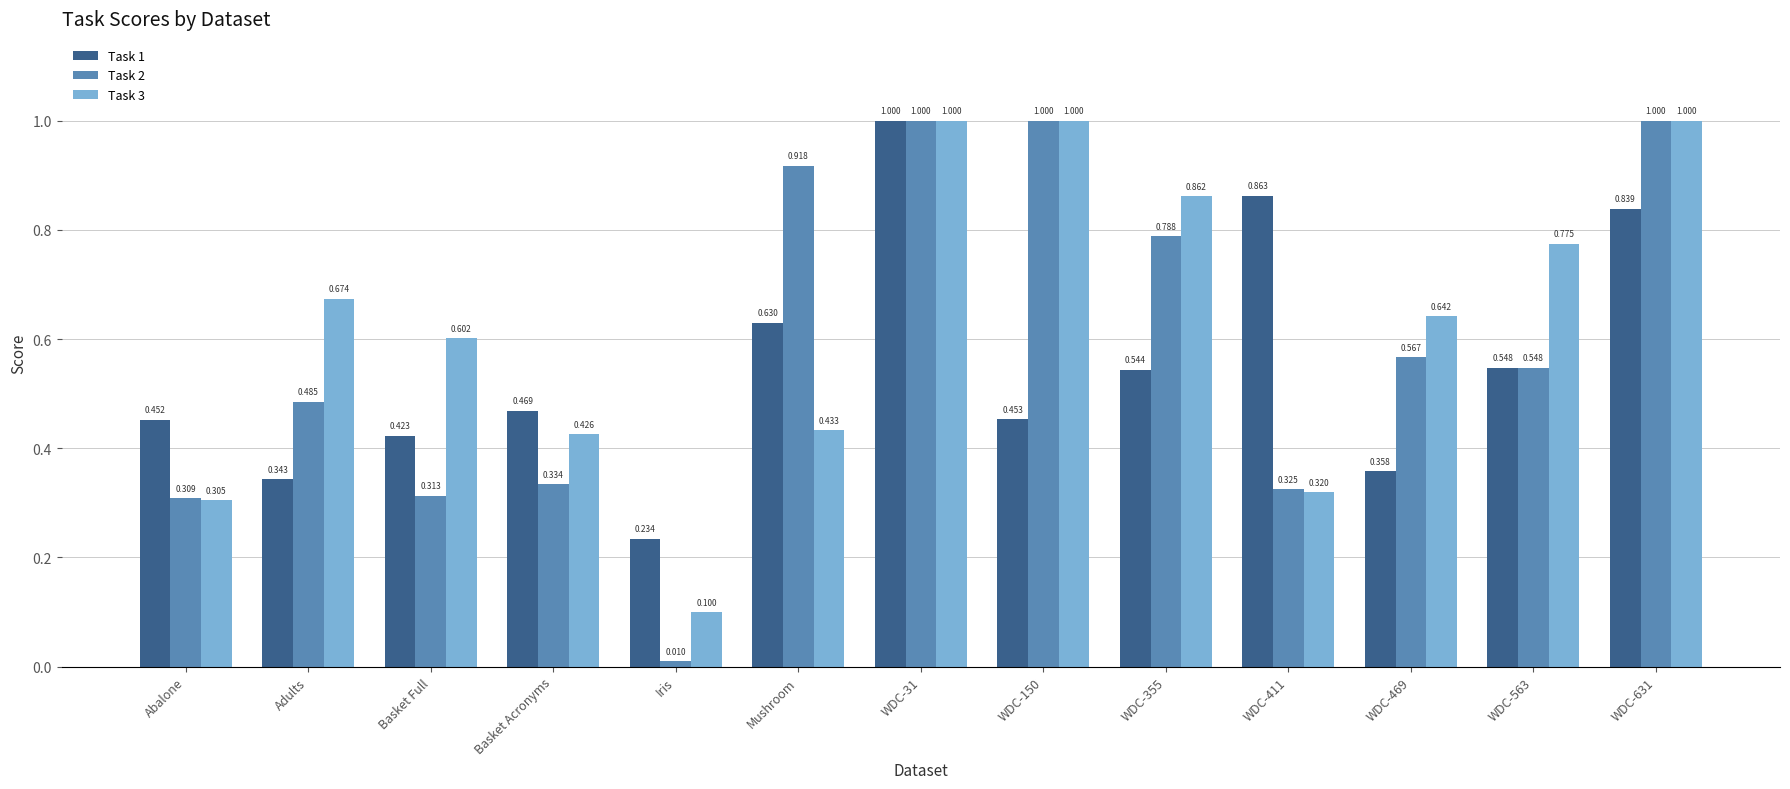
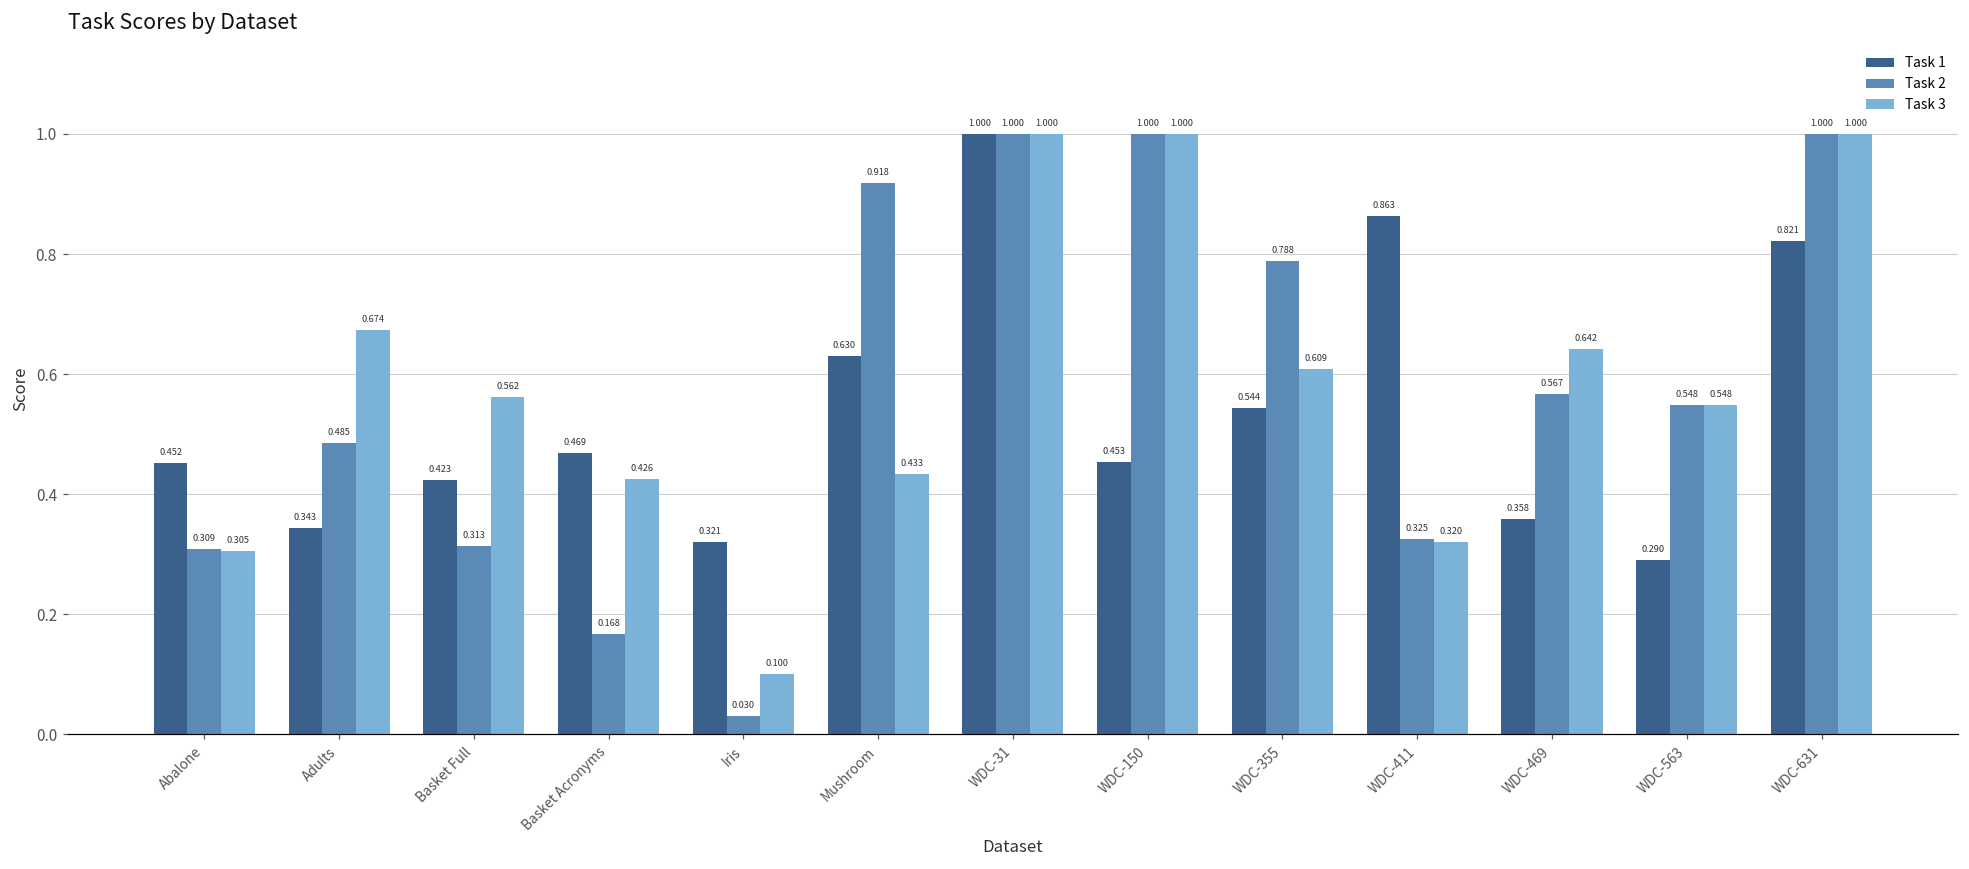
  {
    "Task 1": {
      "Abalone": 0.452,
      "Adults": 0.343,
      "Basket Full": 0.423,
      "Basket Acronyms": 0.469,
-     "Iris": 0.234,
+     "Iris": 0.321,
      "Mushroom": 0.630,
      "WDC-31": 1.000,
      "WDC-150": 0.453,
      "WDC-355": 0.544,
      "WDC-411": 0.863,
      "WDC-469": 0.358,
-     "WDC-563": 0.548,
-     "WDC-631": 0.839
+     "WDC-563": 0.290,
+     "WDC-631": 0.821
    },
    "Task 2": {
      "Abalone": 0.309,
      "Adults": 0.485,
      "Basket Full": 0.313,
-     "Basket Acronyms": 0.334,
-     "Iris": 0.010,
+     "Basket Acronyms": 0.168,
+     "Iris": 0.030,
      "Mushroom": 0.918,
      "WDC-31": 1.000,
      "WDC-150": 1.000,
      "WDC-355": 0.788,
      "WDC-411": 0.325,
      "WDC-469": 0.567,
      "WDC-563": 0.548,
      "WDC-631": 1.000
    },
    "Task 3": {
      "Abalone": 0.305,
      "Adults": 0.674,
-     "Basket Full": 0.602,
+     "Basket Full": 0.562,
      "Basket Acronyms": 0.426,
      "Iris": 0.100,
      "Mushroom": 0.433,
      "WDC-31": 1.000,
      "WDC-150": 1.000,
-     "WDC-355": 0.862,
+     "WDC-355": 0.609,
      "WDC-411": 0.320,
      "WDC-469": 0.642,
-     "WDC-563": 0.775,
+     "WDC-563": 0.548,
      "WDC-631": 1.000
    }
  }
